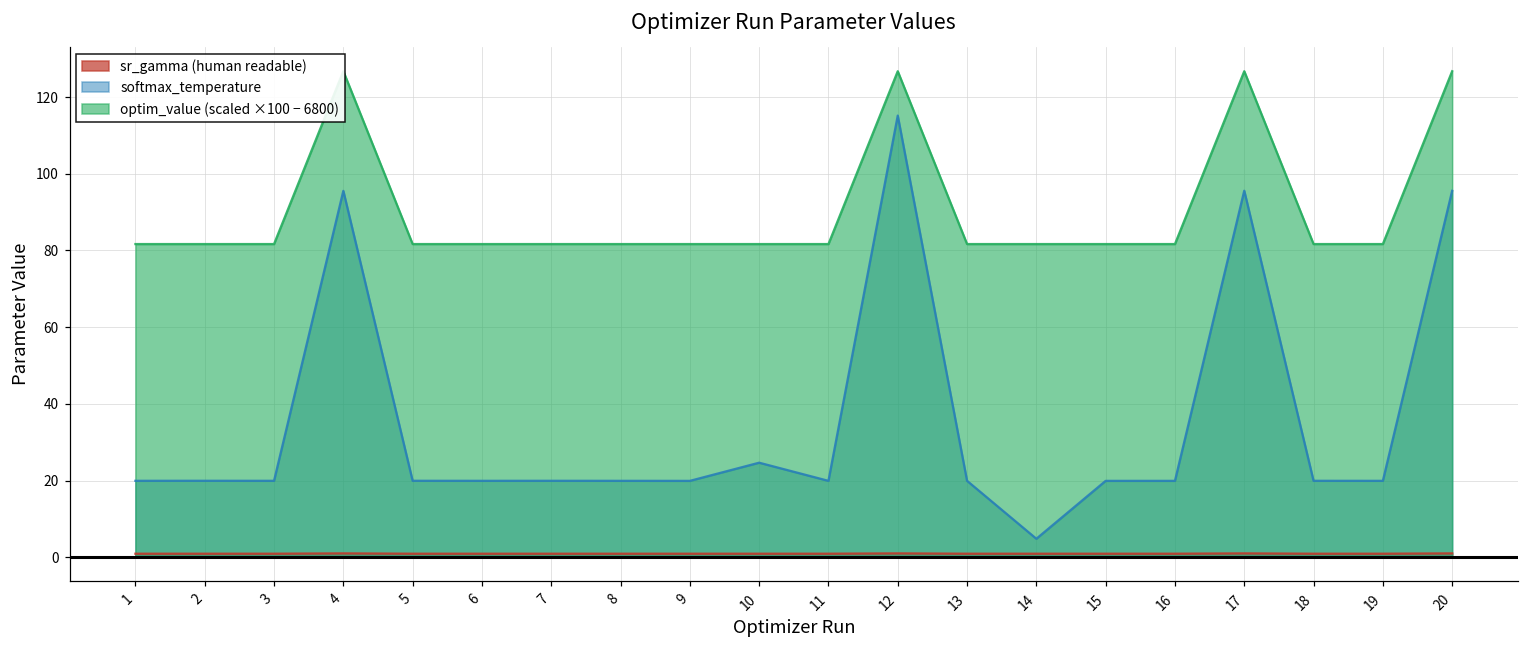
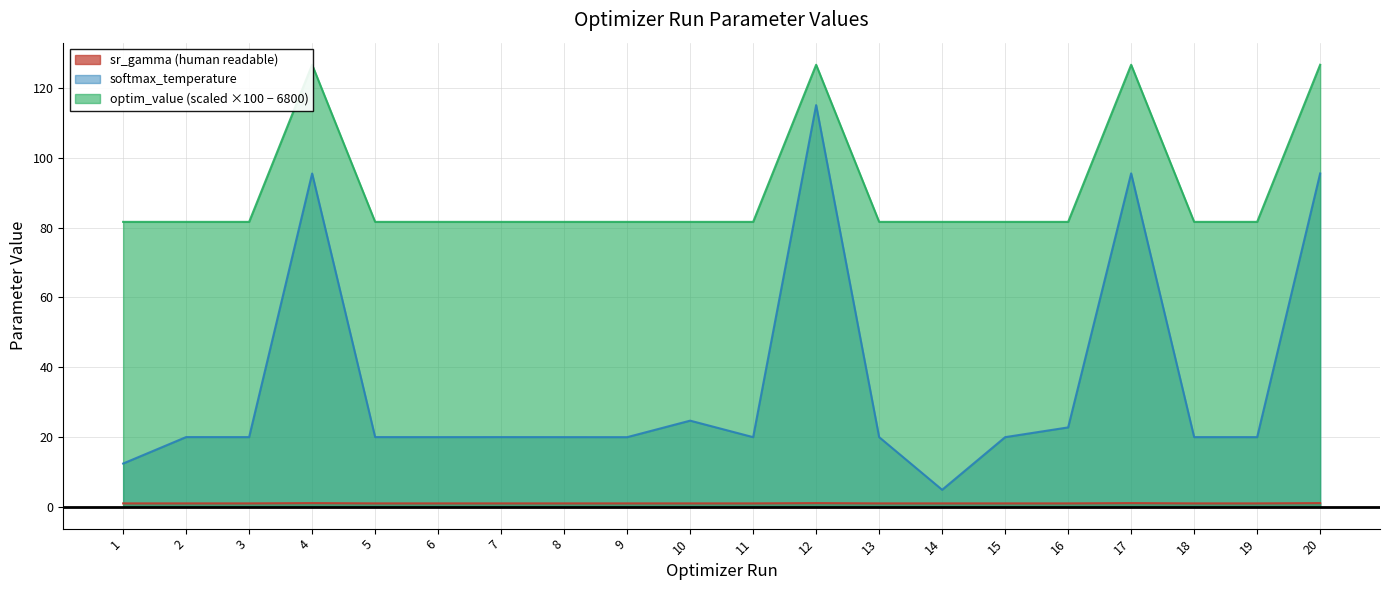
  {
    "sr_gamma (human readable)": {
      "1": 1,
      "2": 1,
      "3": 1,
      "4": 1,
      "5": 1,
      "6": 1,
      "7": 1,
      "8": 1,
      "9": 1,
      "10": 1,
      "11": 1,
      "12": 1,
      "13": 1,
      "14": 1,
      "15": 1,
      "16": 1,
      "17": 1,
      "18": 1,
      "19": 1,
      "20": 1
    },
    "softmax_temperature": {
-     "1": 20,
+     "1": 12,
      "2": 20,
      "3": 20,
      "4": 96,
      "5": 20,
      "6": 20,
      "7": 20,
      "8": 20,
      "9": 20,
      "10": 25,
      "11": 20,
      "12": 115,
      "13": 20,
      "14": 5,
      "15": 20,
-     "16": 20,
+     "16": 23,
      "17": 96,
      "18": 20,
      "19": 20,
      "20": 96
    },
    "optim_value (scaled ×100 − 6800)": {
      "1": 82,
      "2": 82,
      "3": 82,
      "5": 82,
      "6": 82,
      "7": 82,
      "8": 82,
      "9": 82,
      "10": 82,
      "11": 82,
      "12": 127,
      "13": 82,
      "14": 82,
      "15": 82,
      "16": 82,
      "17": 127,
      "18": 82,
      "19": 82,
      "20": 127
    }
  }
